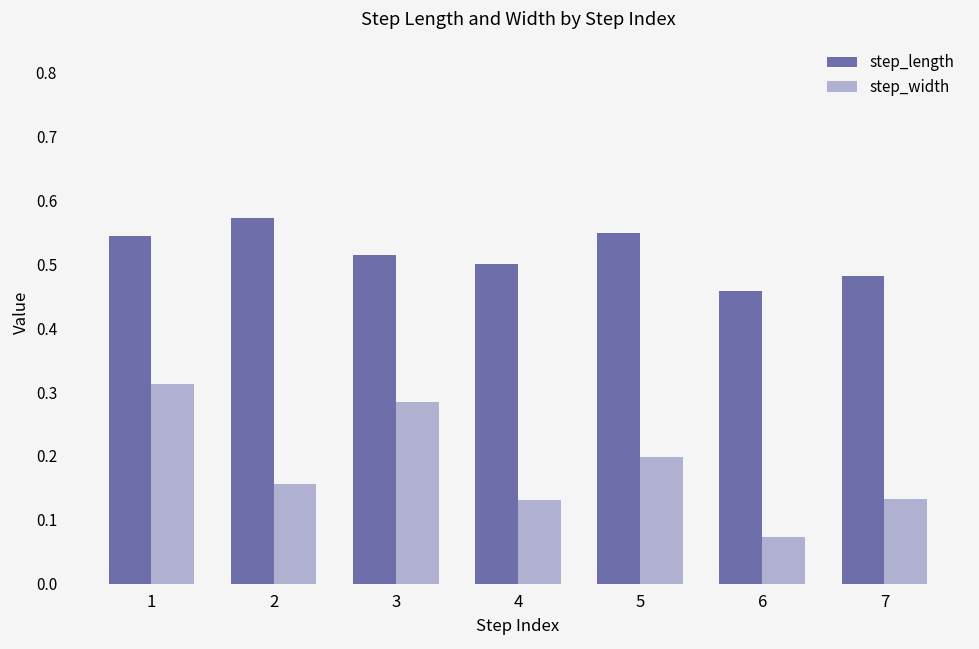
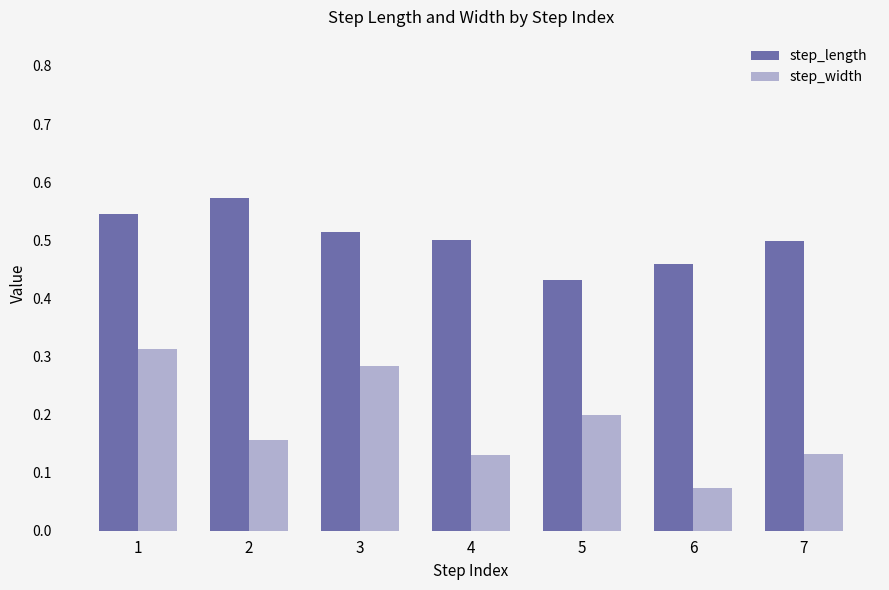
  {
    "step_length": {
      "1": 0.54,
      "2": 0.57,
      "3": 0.51,
      "4": 0.50,
-     "5": 0.55,
+     "5": 0.43,
      "6": 0.46,
-     "7": 0.48
+     "7": 0.50
    },
    "step_width": {
      "1": 0.31,
      "2": 0.16,
      "3": 0.28,
      "4": 0.13,
      "5": 0.20,
      "6": 0.07,
      "7": 0.13
    }
  }
